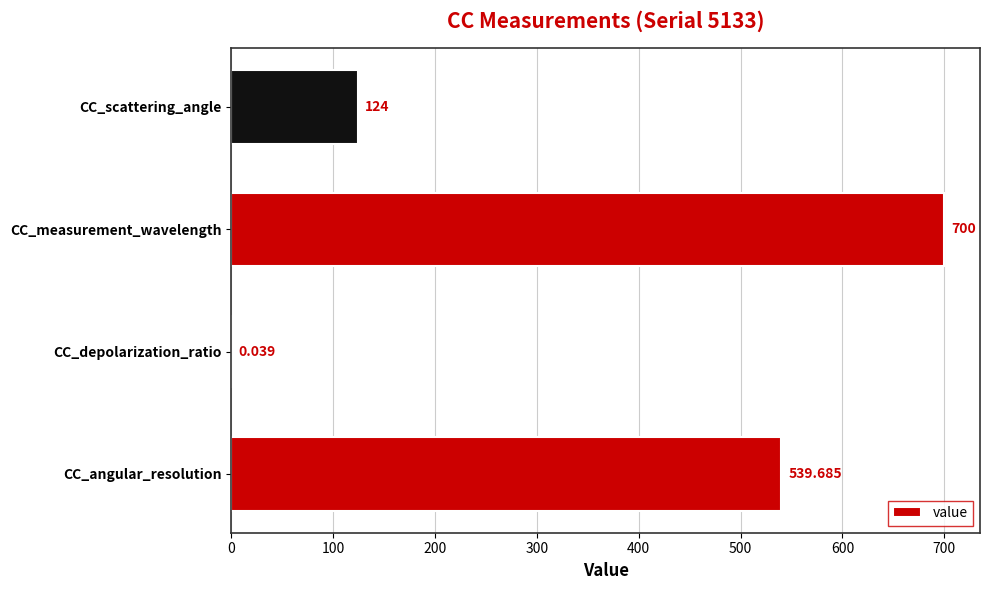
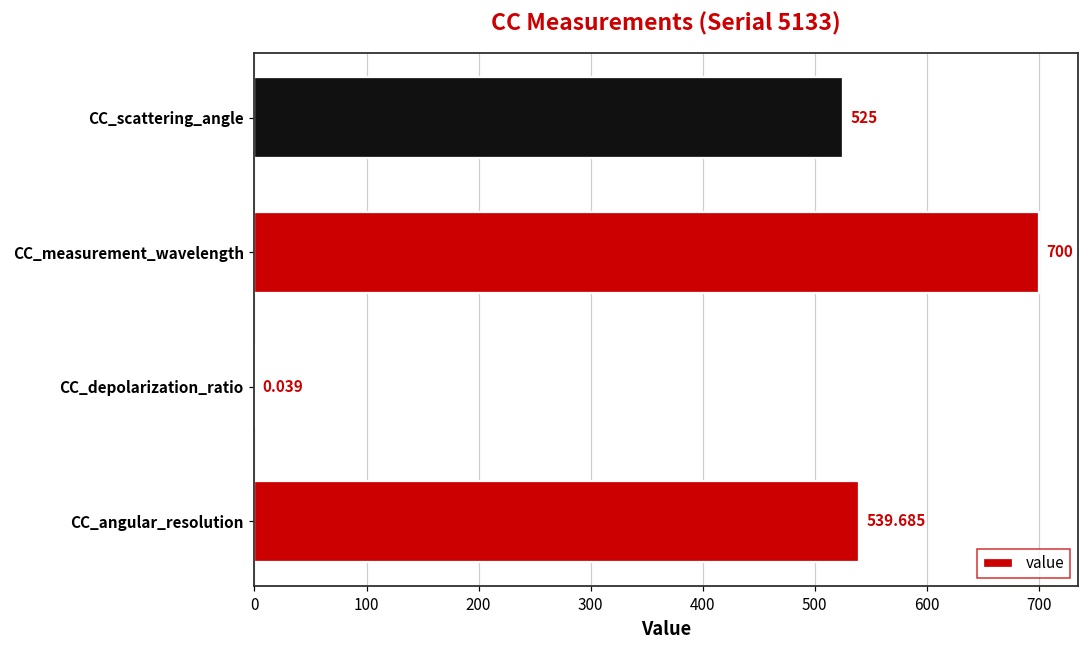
  {
-   "CC_scattering_angle": 124,
+   "CC_scattering_angle": 525,
    "CC_measurement_wavelength": 700,
    "CC_depolarization_ratio": 0.039,
    "CC_angular_resolution": 539.685
  }
